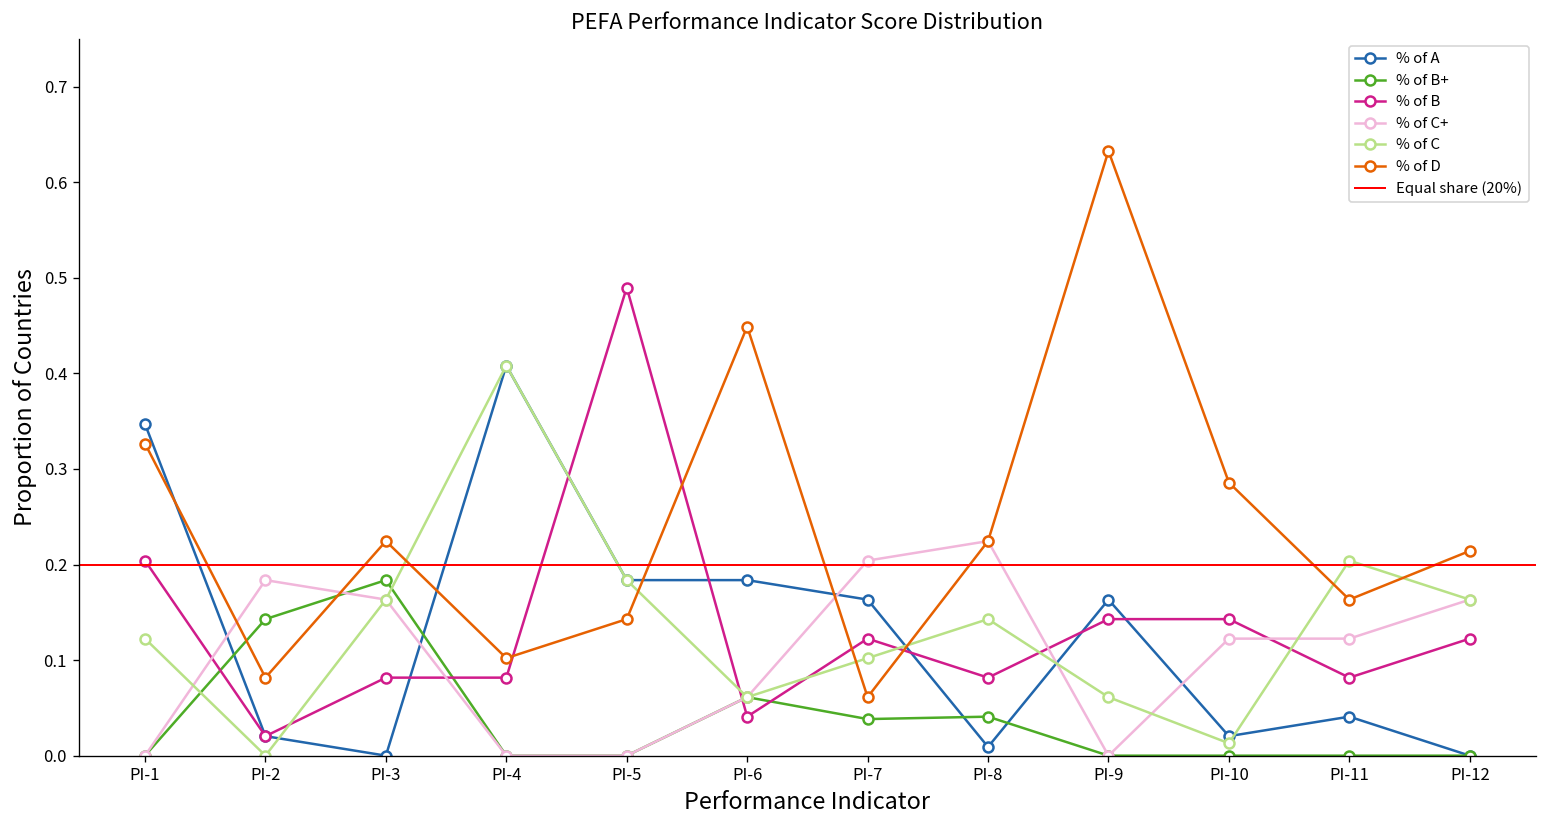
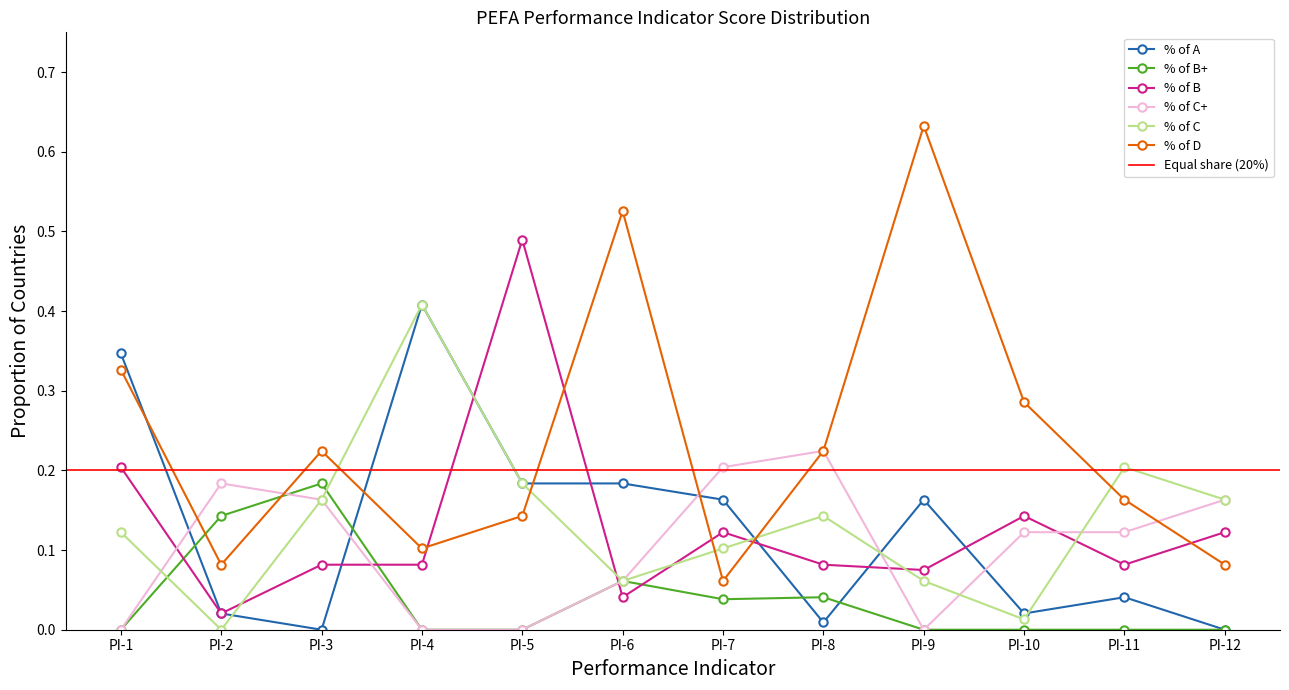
  {
    "% of A": {
      "PI-1": 0.35,
      "PI-3": 0.00,
      "PI-6": 0.18,
      "PI-7": 0.16,
      "PI-8": 0.01,
      "PI-9": 0.16,
      "PI-10": 0.02,
      "PI-11": 0.04
    },
    "% of B+": {
      "PI-2": 0.14,
      "PI-3": 0.18,
      "PI-7": 0.04,
      "PI-8": 0.04,
      "PI-10": 0.00,
      "PI-11": 0.00
    },
    "% of B": {
      "PI-1": 0.20,
      "PI-3": 0.08,
      "PI-4": 0.08,
      "PI-5": 0.49,
      "PI-6": 0.04,
      "PI-7": 0.12,
      "PI-8": 0.08,
-     "PI-9": 0.14,
+     "PI-9": 0.07,
      "PI-10": 0.14,
      "PI-11": 0.08,
      "PI-12": 0.12
    },
    "% of C+": {
      "PI-2": 0.18,
      "PI-7": 0.20,
      "PI-10": 0.12,
      "PI-11": 0.12
    },
    "% of C": {
      "PI-1": 0.12,
      "PI-2": 0.00,
      "PI-7": 0.10,
      "PI-8": 0.14,
      "PI-9": 0.06,
      "PI-10": 0.01,
      "PI-11": 0.20
    },
    "% of D": {
      "PI-1": 0.33,
      "PI-2": 0.08,
      "PI-3": 0.22,
      "PI-4": 0.10,
      "PI-5": 0.14,
-     "PI-6": 0.45,
+     "PI-6": 0.53,
      "PI-7": 0.06,
      "PI-9": 0.63,
      "PI-10": 0.29,
      "PI-11": 0.16,
-     "PI-12": 0.21
+     "PI-12": 0.08
    }
  }
